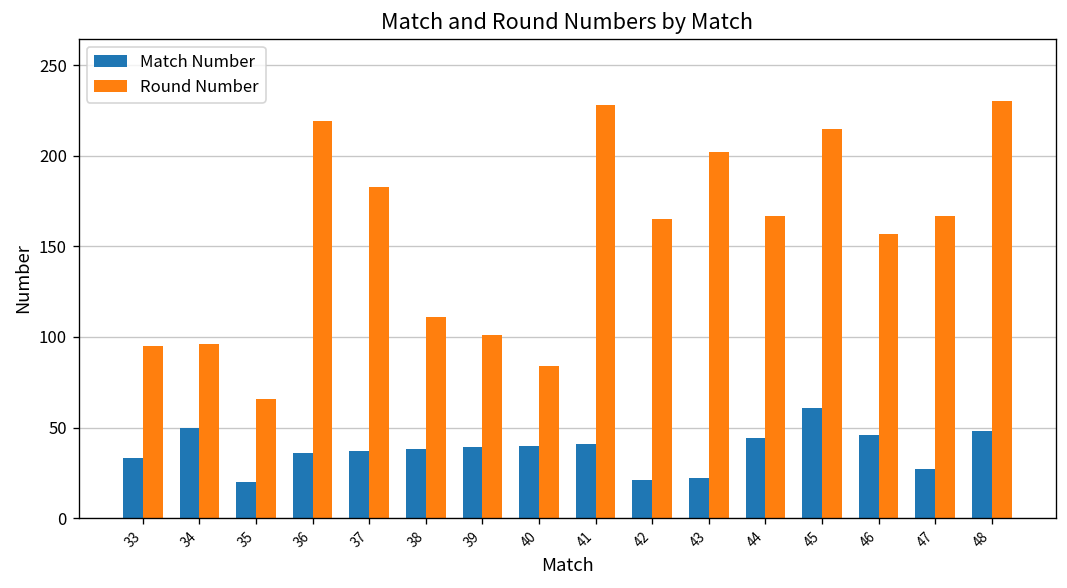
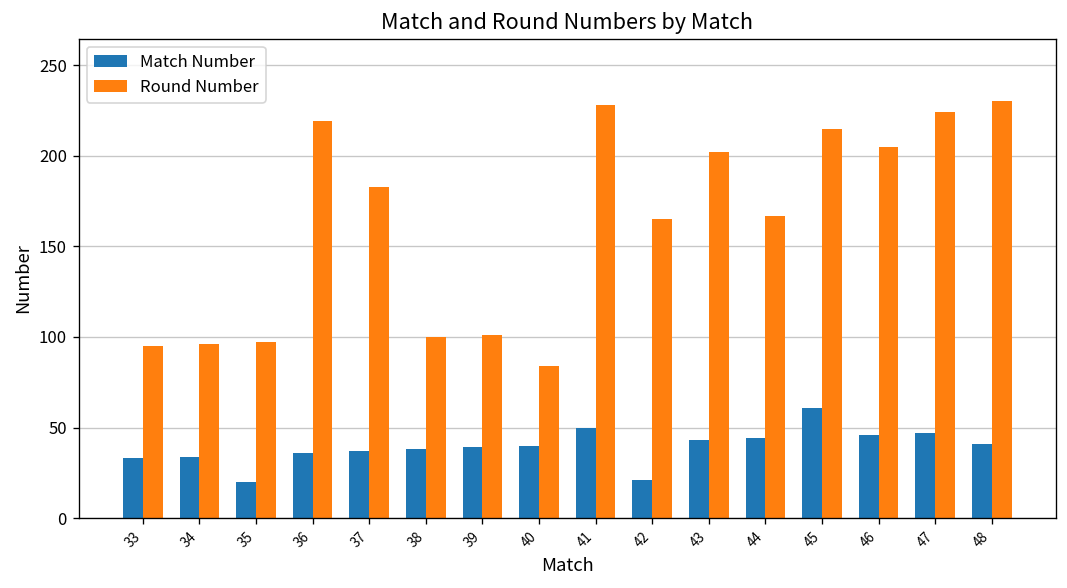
  {
    "Match Number": {
      "33": 33,
-     "34": 50,
+     "34": 34,
      "35": 20,
      "36": 36,
      "37": 37,
      "38": 38,
      "39": 39,
      "40": 40,
-     "41": 41,
+     "41": 50,
      "42": 21,
-     "43": 22,
+     "43": 43,
      "44": 44,
      "45": 61,
      "46": 46,
-     "47": 27,
-     "48": 48
+     "47": 47,
+     "48": 41
    },
    "Round Number": {
      "33": 95,
      "34": 96,
-     "35": 66,
+     "35": 97,
      "36": 219,
      "37": 183,
-     "38": 111,
+     "38": 100,
      "39": 101,
      "40": 84,
      "41": 228,
      "42": 165,
      "43": 202,
      "44": 167,
      "45": 215,
-     "46": 157,
-     "47": 167,
+     "46": 205,
+     "47": 224,
      "48": 230
    }
  }
